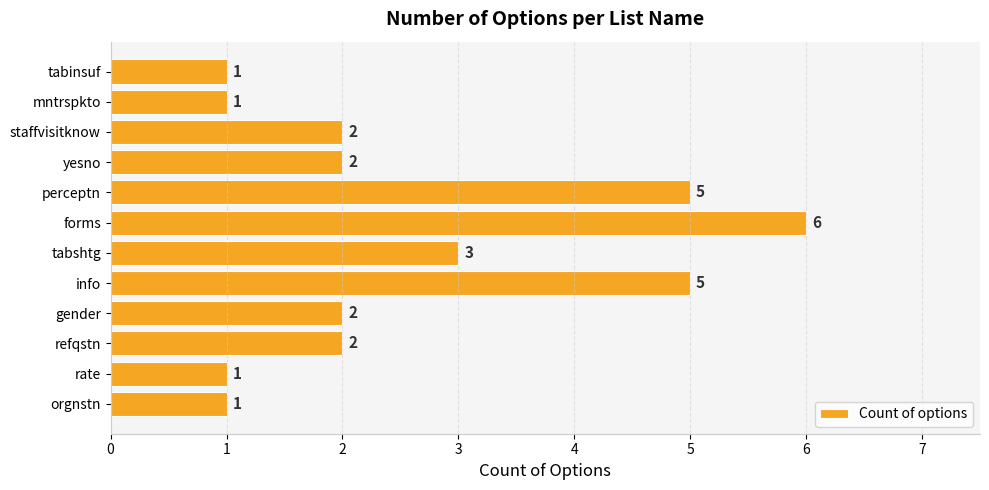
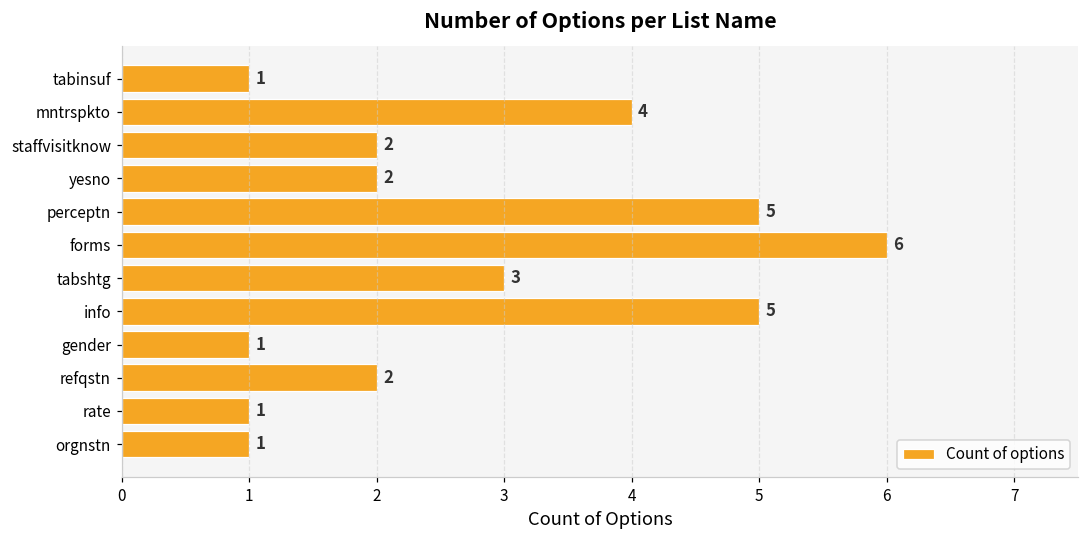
  {
    "tabinsuf": 1,
-   "mntrspkto": 1,
+   "mntrspkto": 4,
    "staffvisitknow": 2,
    "yesno": 2,
    "perceptn": 5,
    "forms": 6,
    "tabshtg": 3,
    "info": 5,
-   "gender": 2,
+   "gender": 1,
    "refqstn": 2,
    "rate": 1,
    "orgnstn": 1
  }
